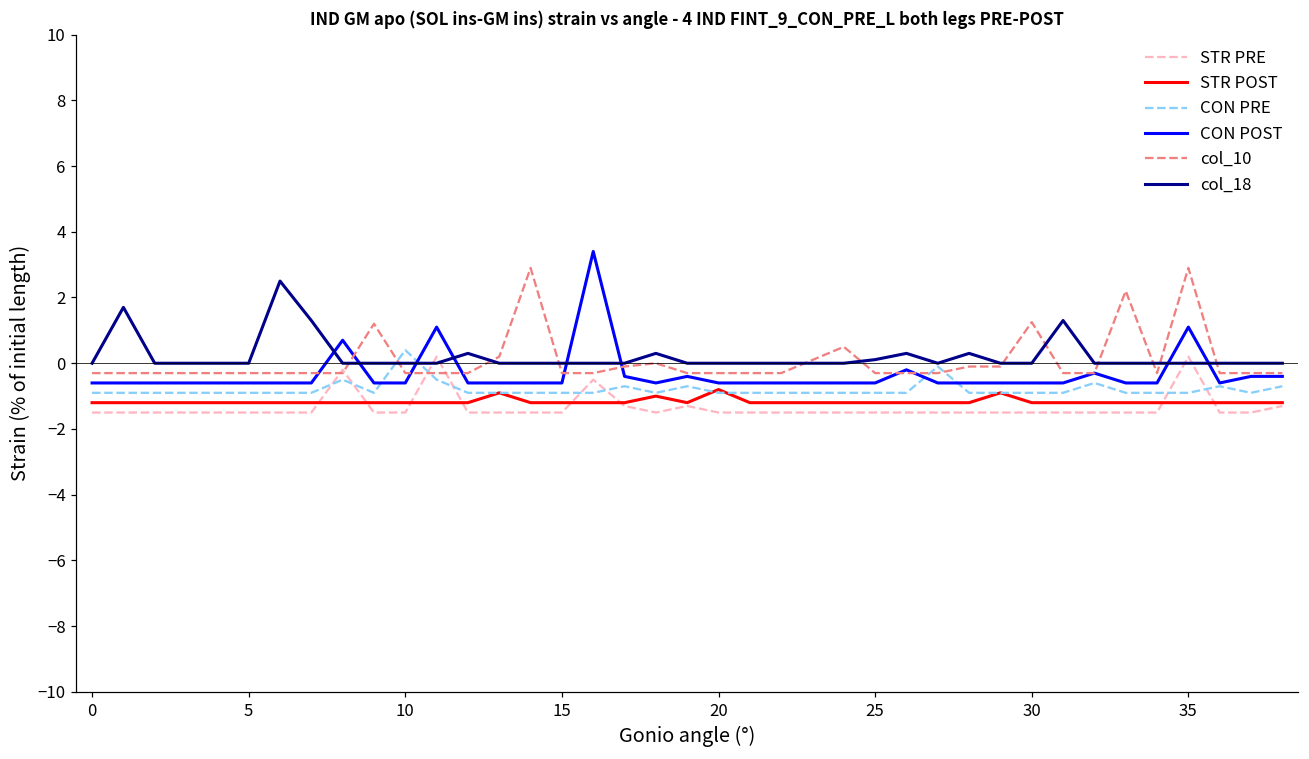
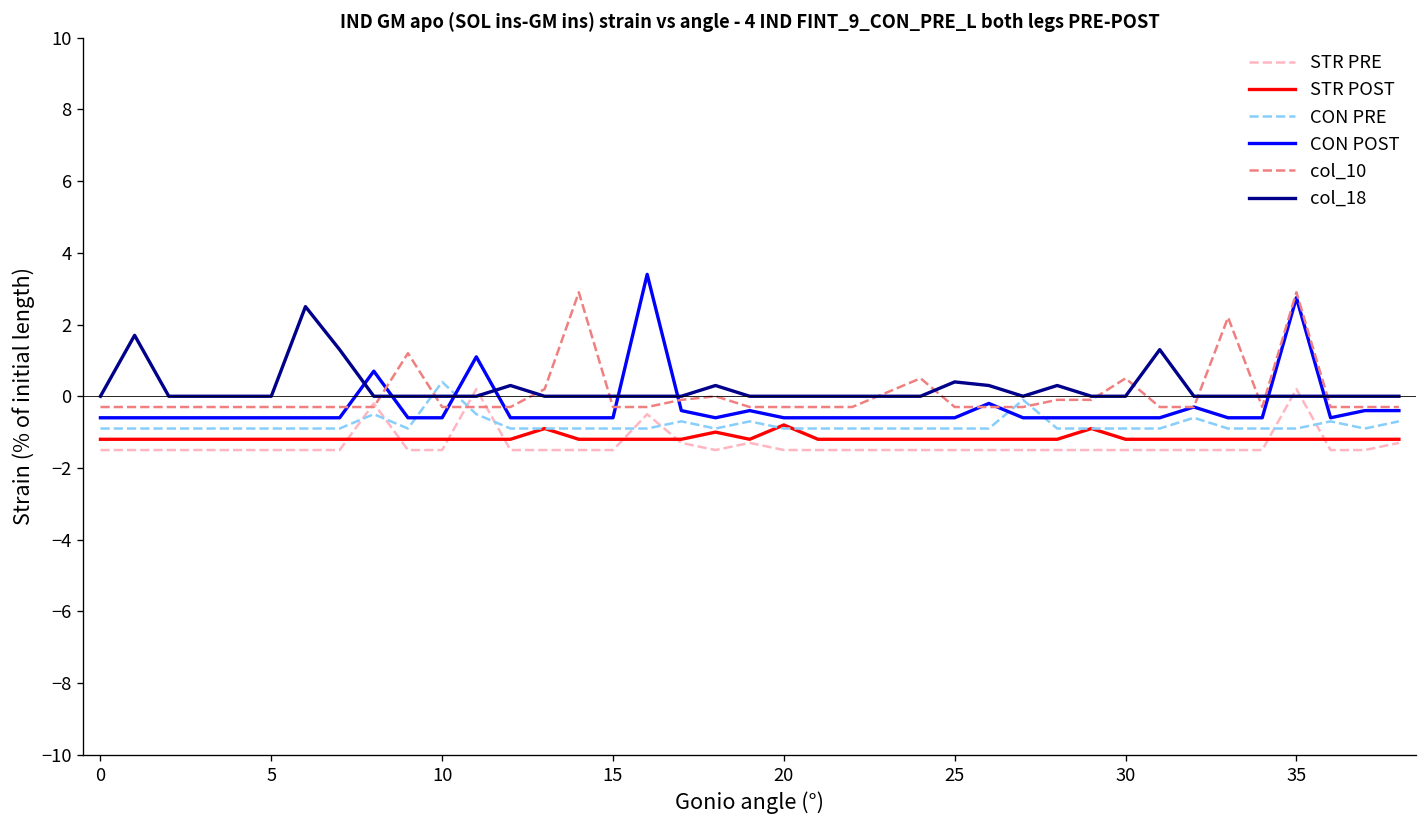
  {
    "STR PRE": {
      "0": -1.5,
      "5": -1.5,
      "10": -1.5,
      "15": -1.5,
      "20": -1.5,
      "25": -1.5,
      "30": -1.5,
      "35": 0.2
    },
    "STR POST": {
      "0": -1.2,
      "5": -1.2,
      "10": -1.2,
      "15": -1.2,
      "20": -0.8,
      "25": -1.2,
      "30": -1.2,
      "35": -1.2
    },
    "CON PRE": {
      "0": -0.9,
      "5": -0.9,
      "10": 0.4,
      "15": -0.9,
      "20": -0.9,
      "25": -0.9,
      "30": -0.9,
      "35": -0.9
    },
    "CON POST": {
      "0": -0.6,
      "5": -0.6,
      "10": -0.6,
      "15": -0.6,
      "20": -0.6,
      "25": -0.6,
      "30": -0.6,
-     "35": 1.1
+     "35": 2.8
    },
    "col_10": {
      "0": -0.3,
      "5": -0.3,
      "10": -0.3,
      "15": -0.3,
      "20": -0.3,
      "25": -0.3,
-     "30": 1.3,
+     "30": 0.5,
      "35": 2.9
    },
    "col_18": {
      "0": 0.0,
      "5": 0.0,
      "10": 0.0,
      "15": 0.0,
      "20": 0.0,
-     "25": 0.1,
+     "25": 0.4,
      "30": 0.0,
      "35": 0.0
    }
  }
